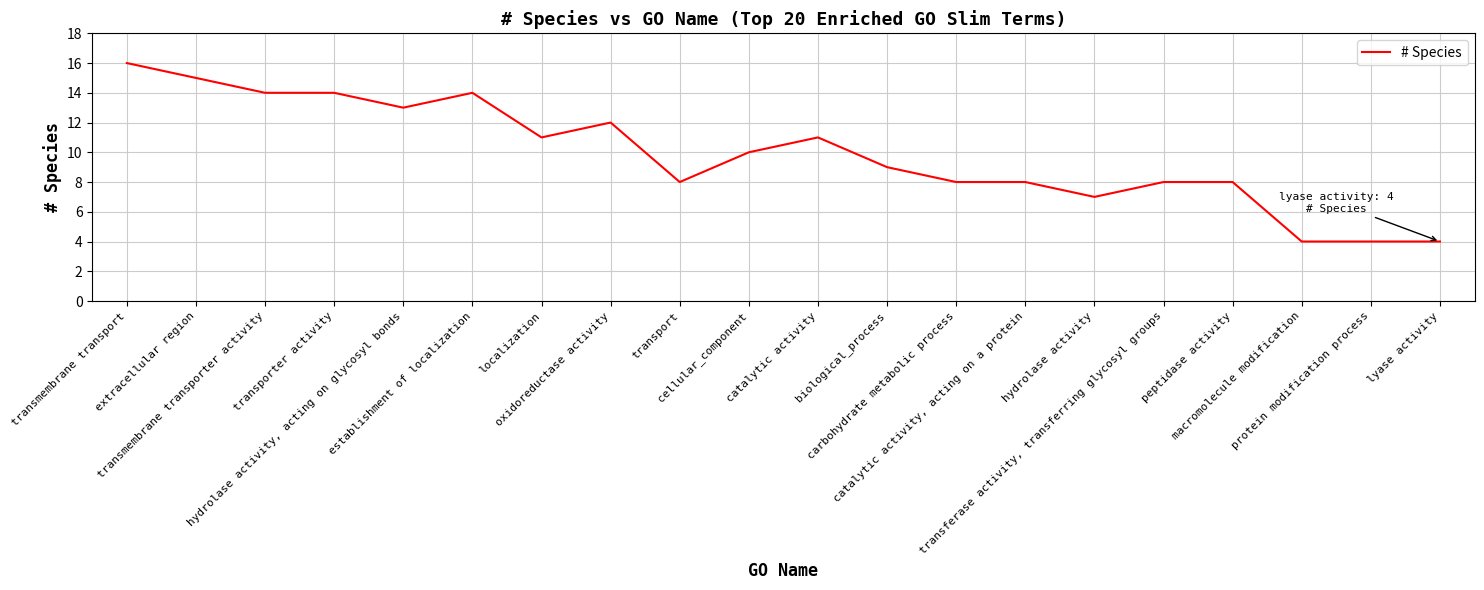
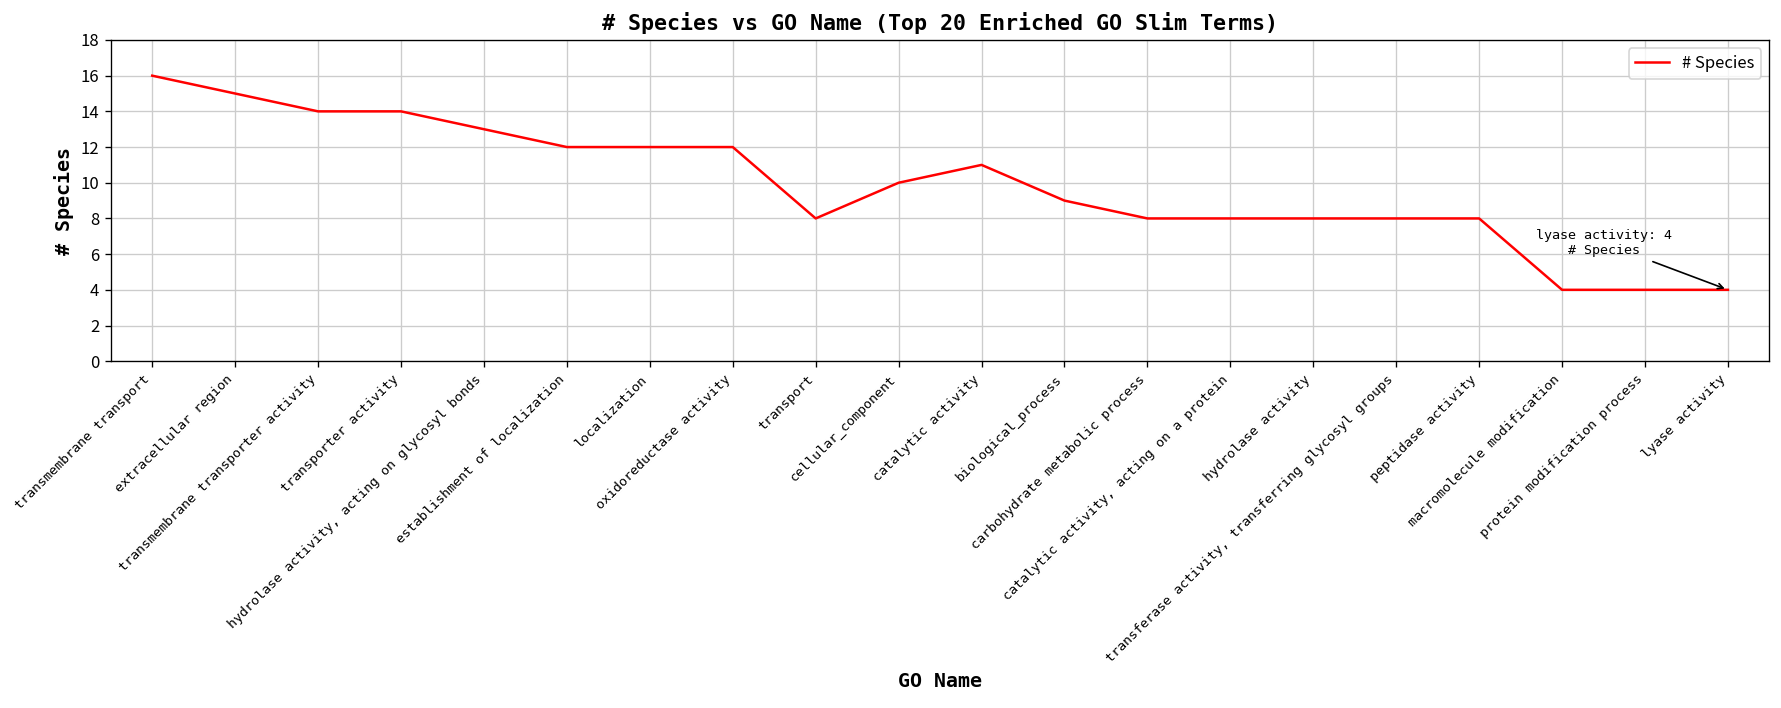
  {
    "transmembrane transport": 16,
    "extracellular region": 15,
    "transmembrane transporter activity": 14,
    "transporter activity": 14,
    "hydrolase activity, acting on glycosyl bonds": 13,
-   "establishment of localization": 14,
-   "localization": 11,
+   "establishment of localization": 12,
+   "localization": 12,
    "oxidoreductase activity": 12,
    "transport": 8,
    "cellular_component": 10,
    "catalytic activity": 11,
    "biological_process": 9,
    "carbohydrate metabolic process": 8,
    "catalytic activity, acting on a protein": 8,
-   "hydrolase activity": 7,
+   "hydrolase activity": 8,
    "transferase activity, transferring glycosyl groups": 8,
    "peptidase activity": 8,
    "lyase activity": 4
  }
